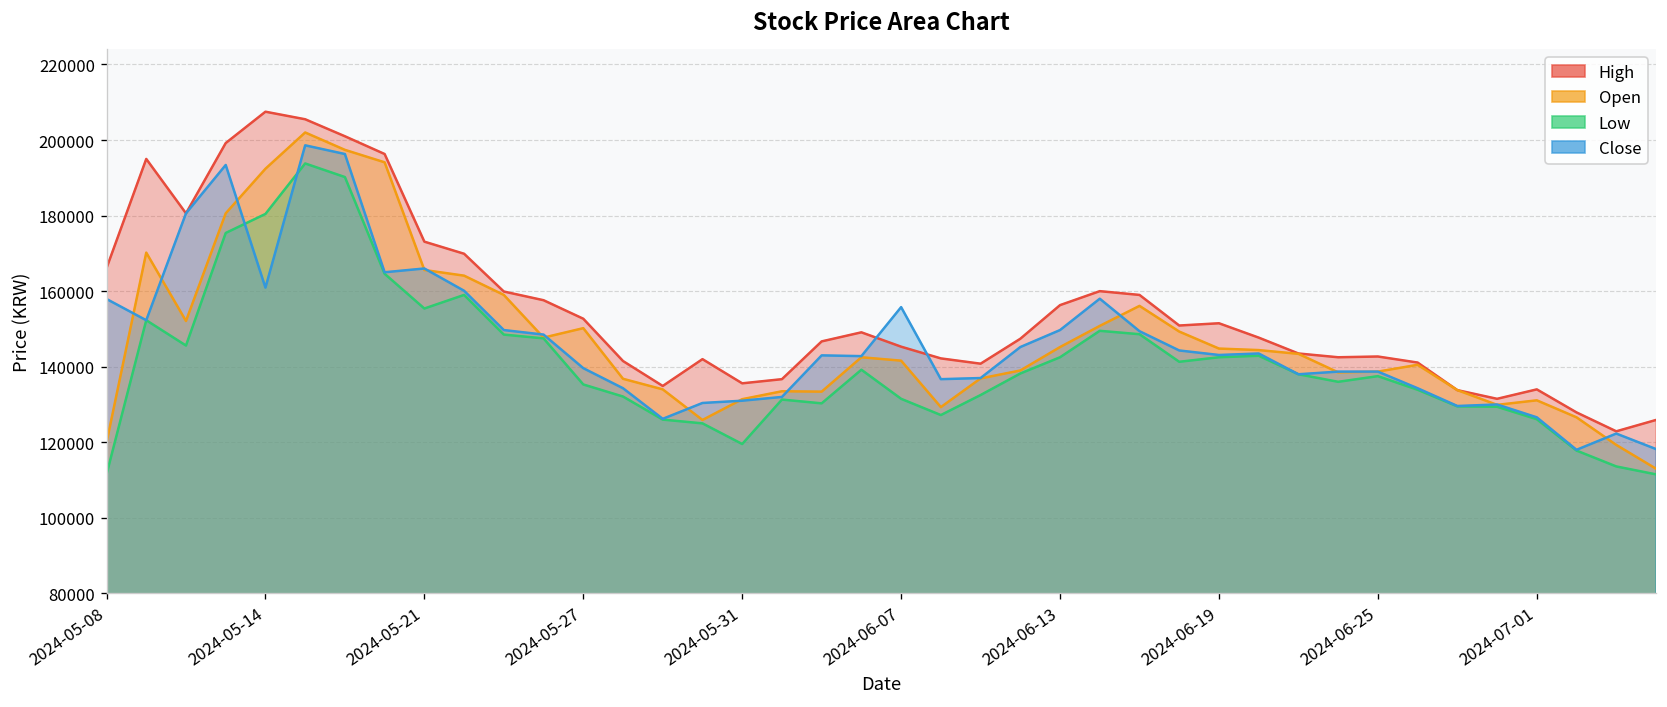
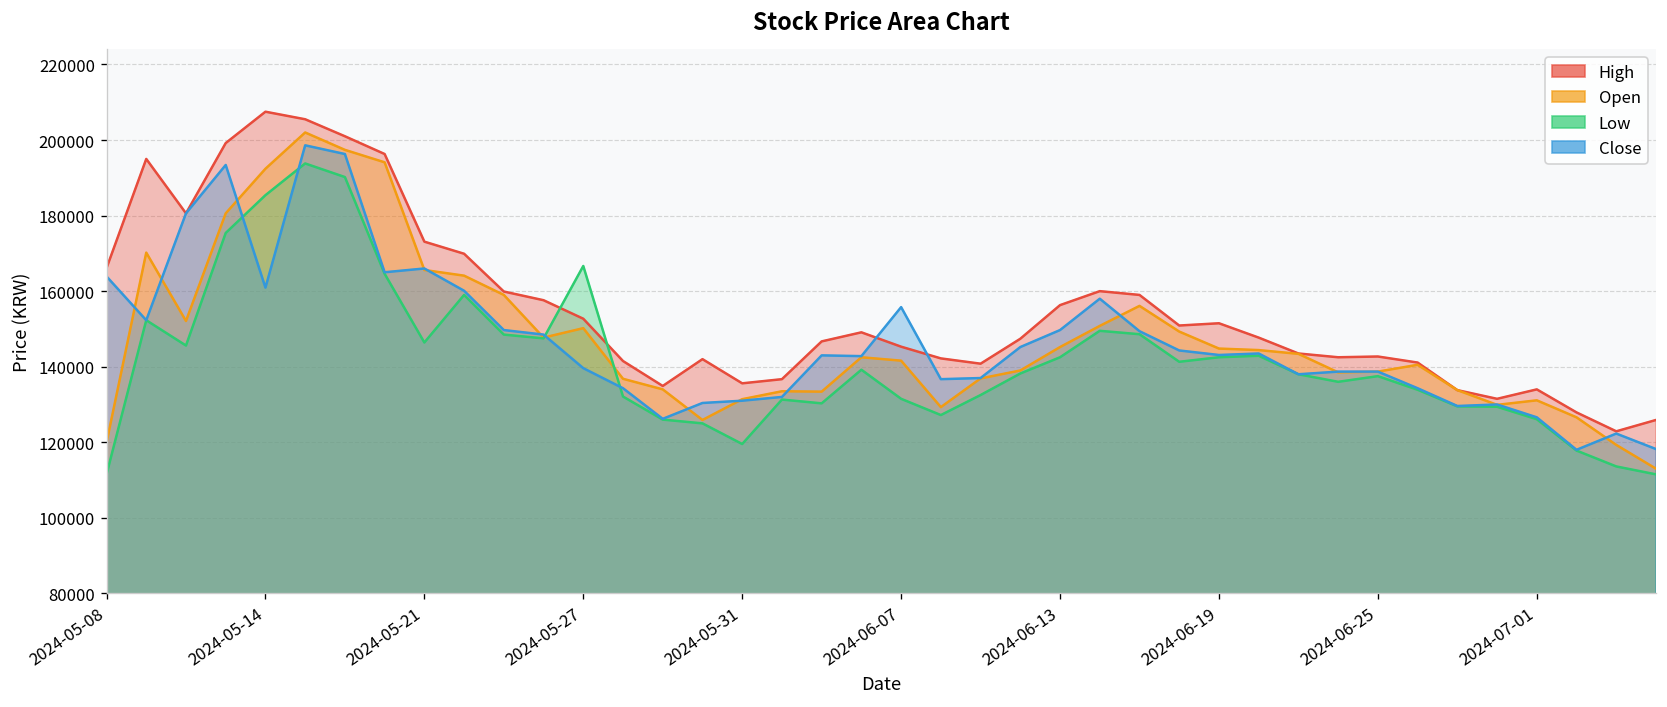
  {
    "Low": {
      "2024-05-08": 112000,
-     "2024-05-14": 180000,
-     "2024-05-21": 155000,
-     "2024-05-27": 135000,
+     "2024-05-14": 185000,
+     "2024-05-21": 146000,
+     "2024-05-27": 167000,
      "2024-05-31": 120000,
      "2024-06-07": 132000,
      "2024-06-13": 143000,
      "2024-06-25": 138000
    },
    "Close": {
-     "2024-05-08": 158000,
+     "2024-05-08": 164000,
      "2024-05-14": 161000,
      "2024-05-27": 140000,
      "2024-06-07": 156000,
      "2024-06-13": 150000
    }
  }
